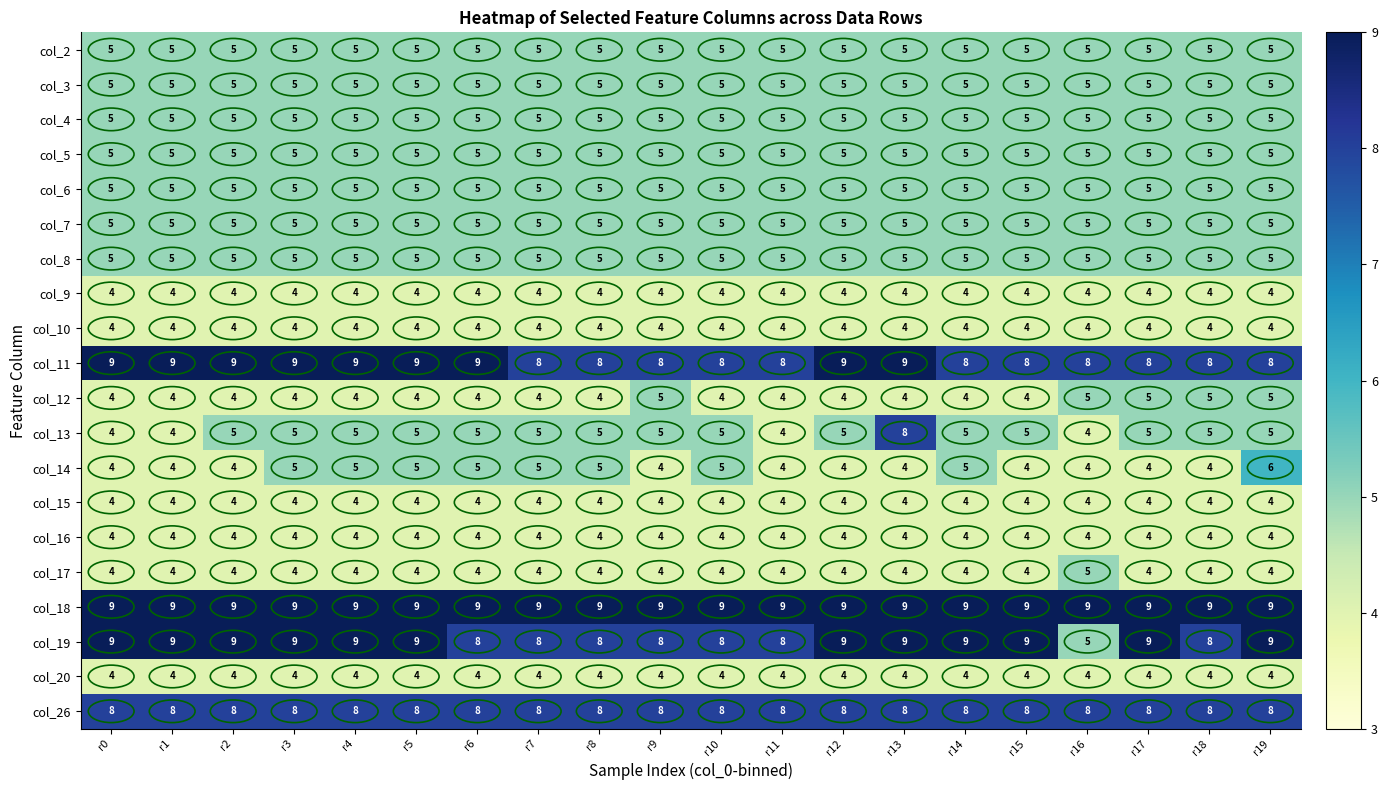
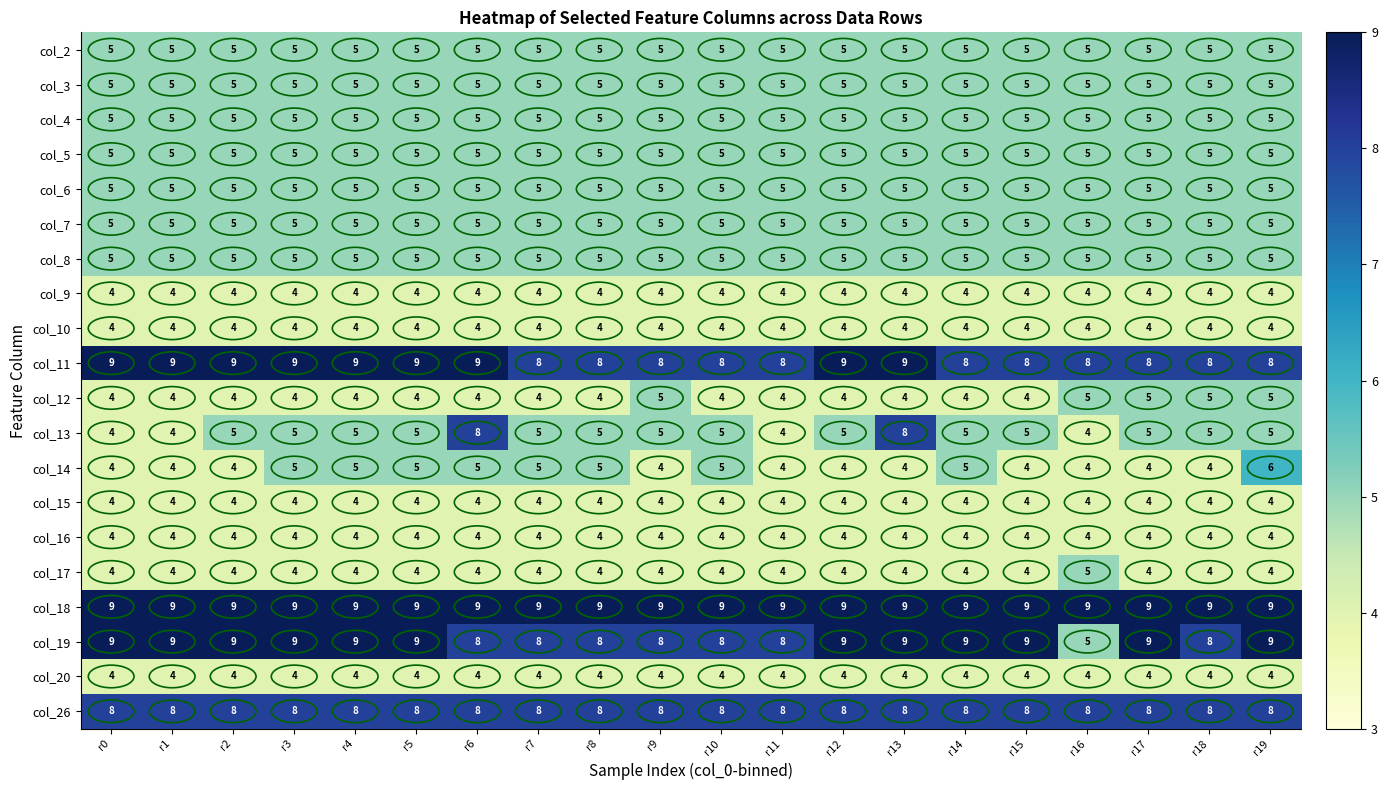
  {
    "col_13": {
      "r0": 4,
      "r1": 4,
      "r2": 5,
      "r3": 5,
      "r4": 5,
      "r5": 5,
-     "r6": 5,
+     "r6": 8,
      "r7": 5,
      "r8": 5,
      "r9": 5,
      "r10": 5,
      "r11": 4,
      "r12": 5,
      "r13": 8,
      "r14": 5,
      "r15": 5,
      "r16": 4,
      "r17": 5,
      "r18": 5,
      "r19": 5
    }
  }
